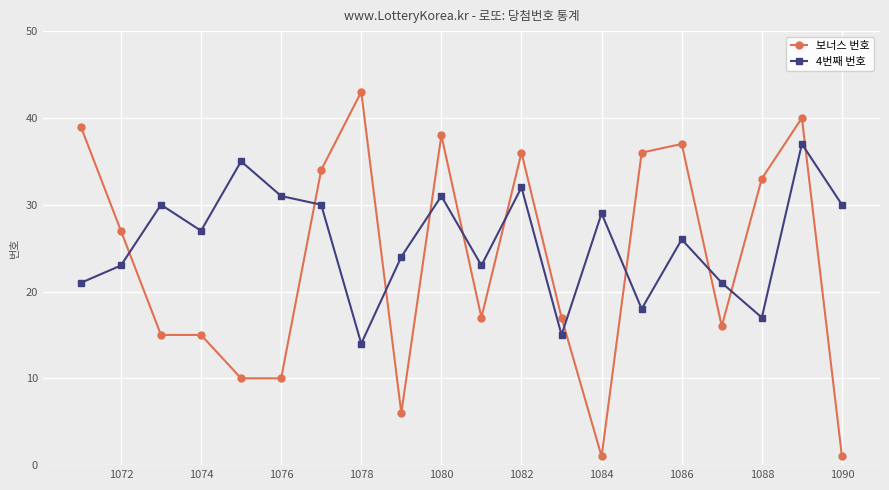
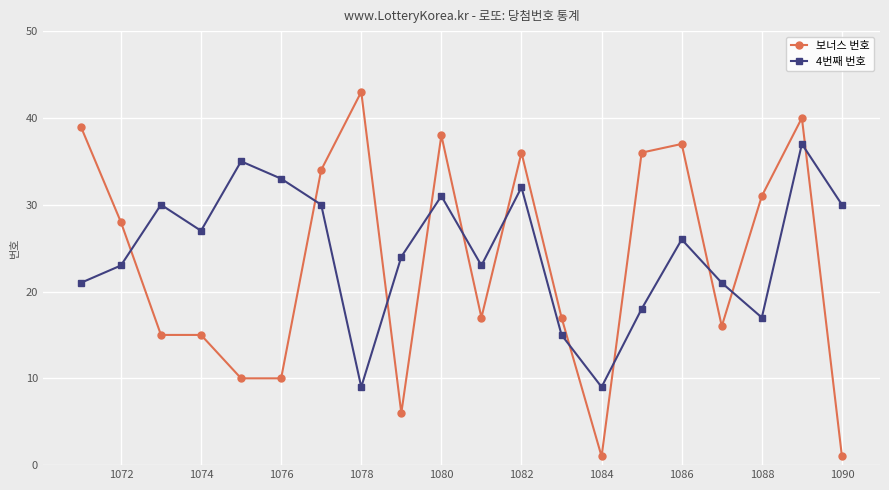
  {
    "보너스 번호": {
-     "1072": 27,
+     "1072": 28,
      "1074": 15,
      "1076": 10,
      "1078": 43,
      "1080": 38,
      "1082": 36,
      "1084": 1,
      "1086": 37,
-     "1088": 33,
+     "1088": 31,
      "1090": 1
    },
    "4번째 번호": {
      "1072": 23,
      "1074": 27,
-     "1076": 31,
-     "1078": 14,
+     "1076": 33,
+     "1078": 9,
      "1080": 31,
      "1082": 32,
-     "1084": 29,
+     "1084": 9,
      "1086": 26,
      "1088": 17,
      "1090": 30
    }
  }
